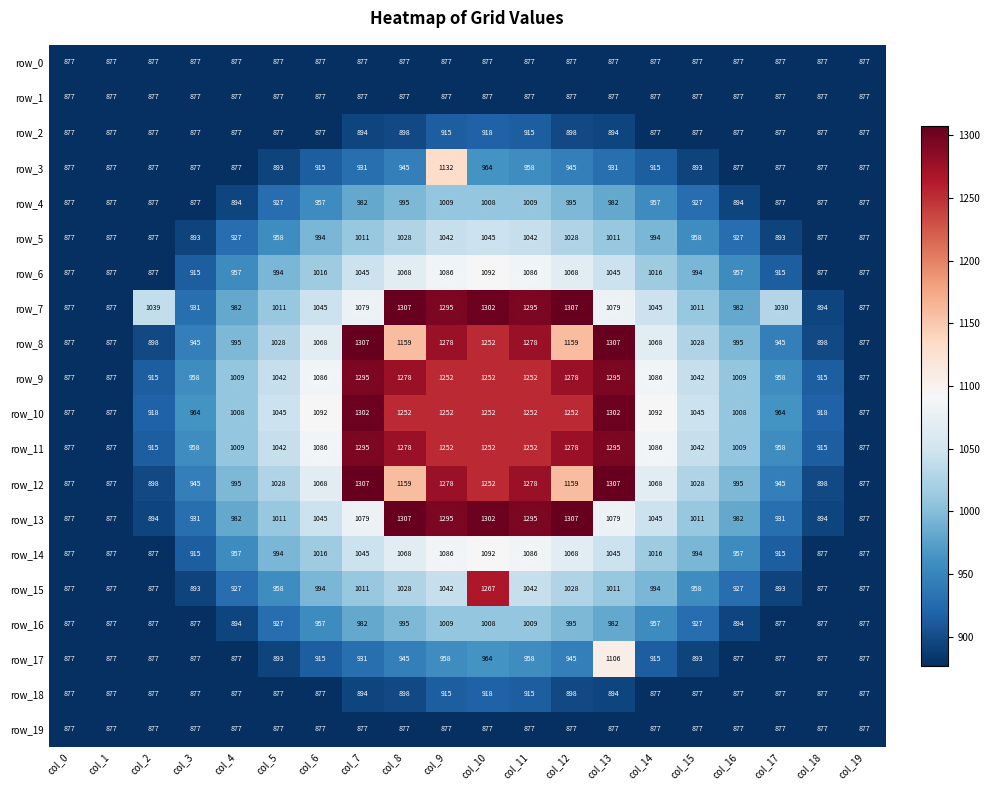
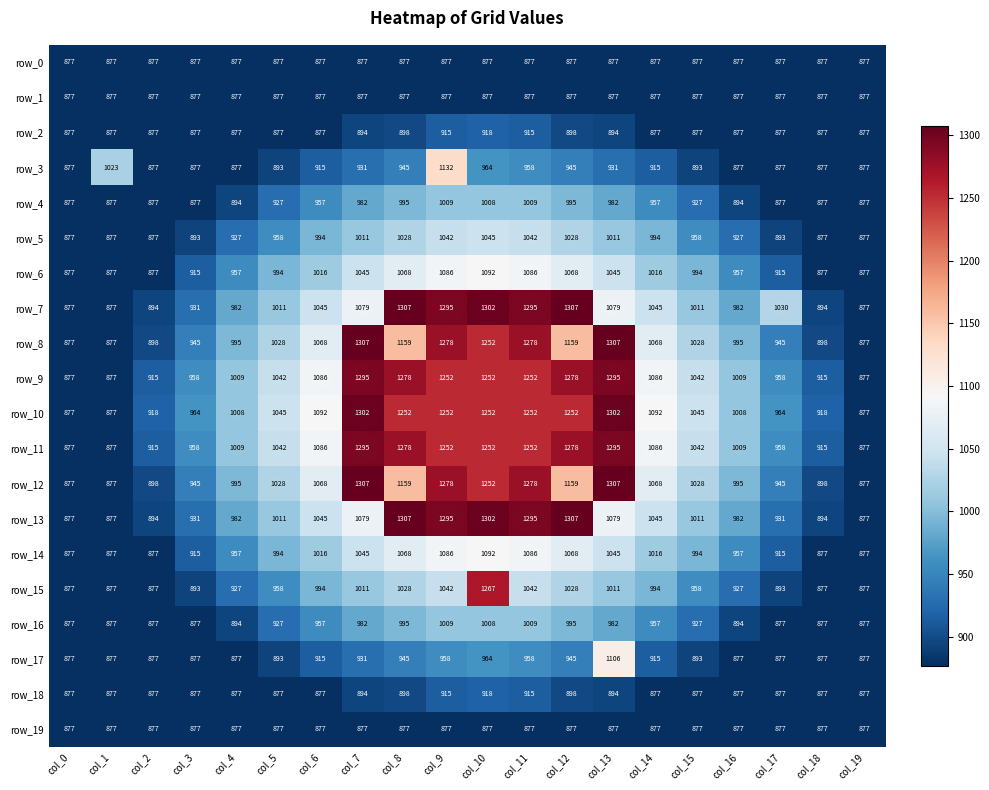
  {
    "row_3": {
-     "col_1": 877
+     "col_1": 1023
    },
    "row_7": {
-     "col_2": 1039
+     "col_2": 894
    }
  }
